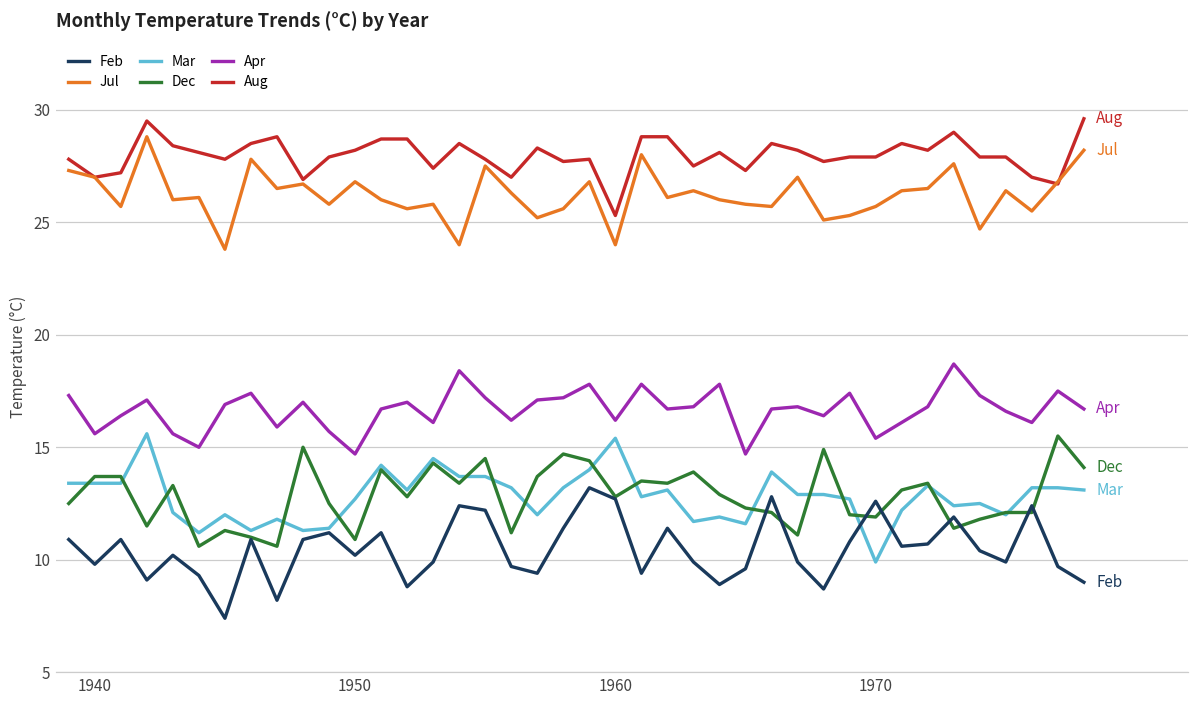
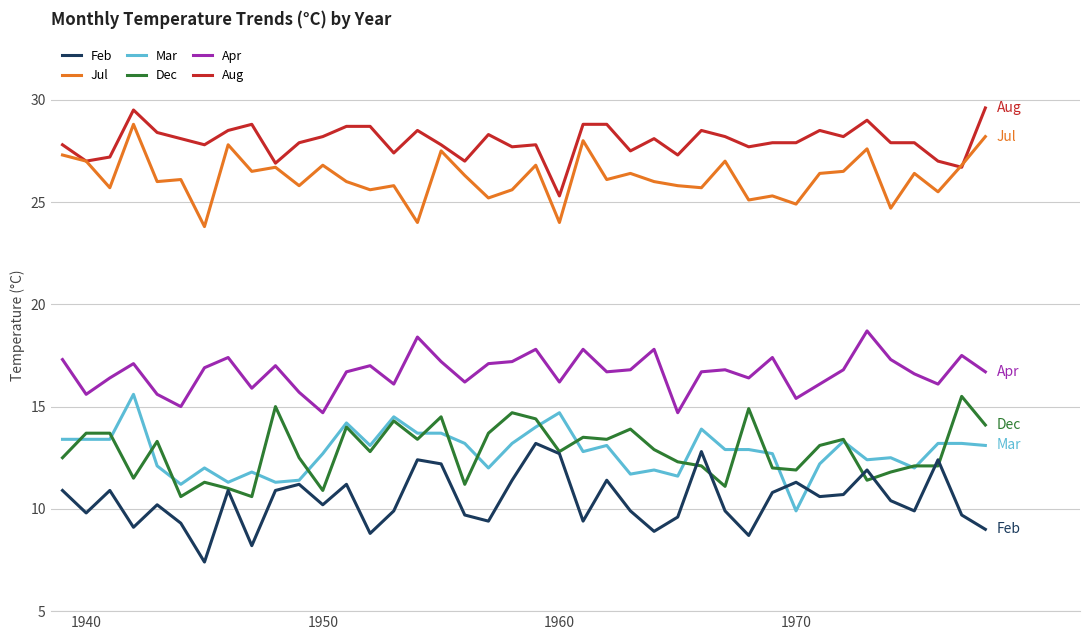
  {
    "Feb": {
      "1940": 9.8,
      "1950": 10.2,
-     "1970": 12.6
+     "1970": 11.3
    },
    "Jul": {
      "1950": 26.8,
      "1960": 24.0,
-     "1970": 25.7
+     "1970": 24.9
    },
    "Mar": {
      "1940": 13.4,
      "1950": 12.7,
-     "1960": 15.4,
+     "1960": 14.7,
      "1970": 9.9
    },
    "Dec": {
      "1940": 13.7,
      "1950": 10.9,
      "1970": 11.9
    },
    "Apr": {
      "1940": 15.6,
      "1950": 14.7,
      "1960": 16.2,
      "1970": 15.4
    },
    "Aug": {
      "1950": 28.2,
      "1960": 25.3,
      "1970": 27.9
    }
  }
